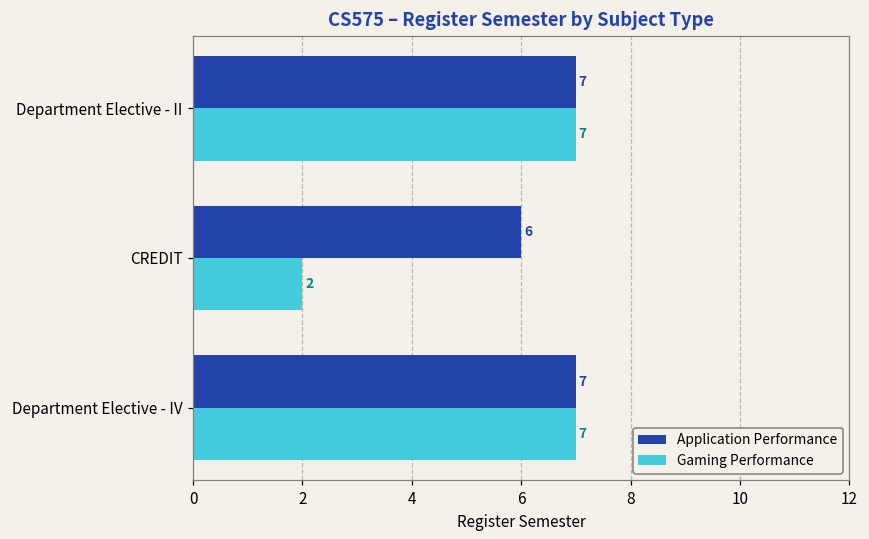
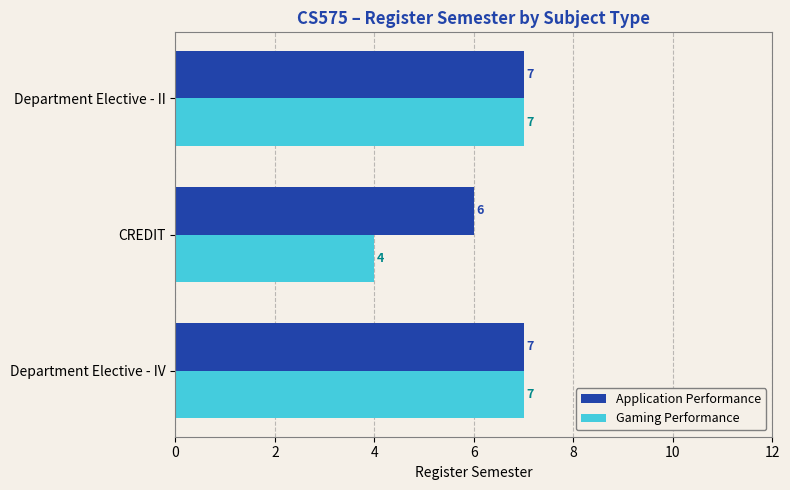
  {
    "Application Performance": {
      "Department Elective - II": 7,
      "CREDIT": 6,
      "Department Elective - IV": 7
    },
    "Gaming Performance": {
      "Department Elective - II": 7,
-     "CREDIT": 2,
+     "CREDIT": 4,
      "Department Elective - IV": 7
    }
  }
